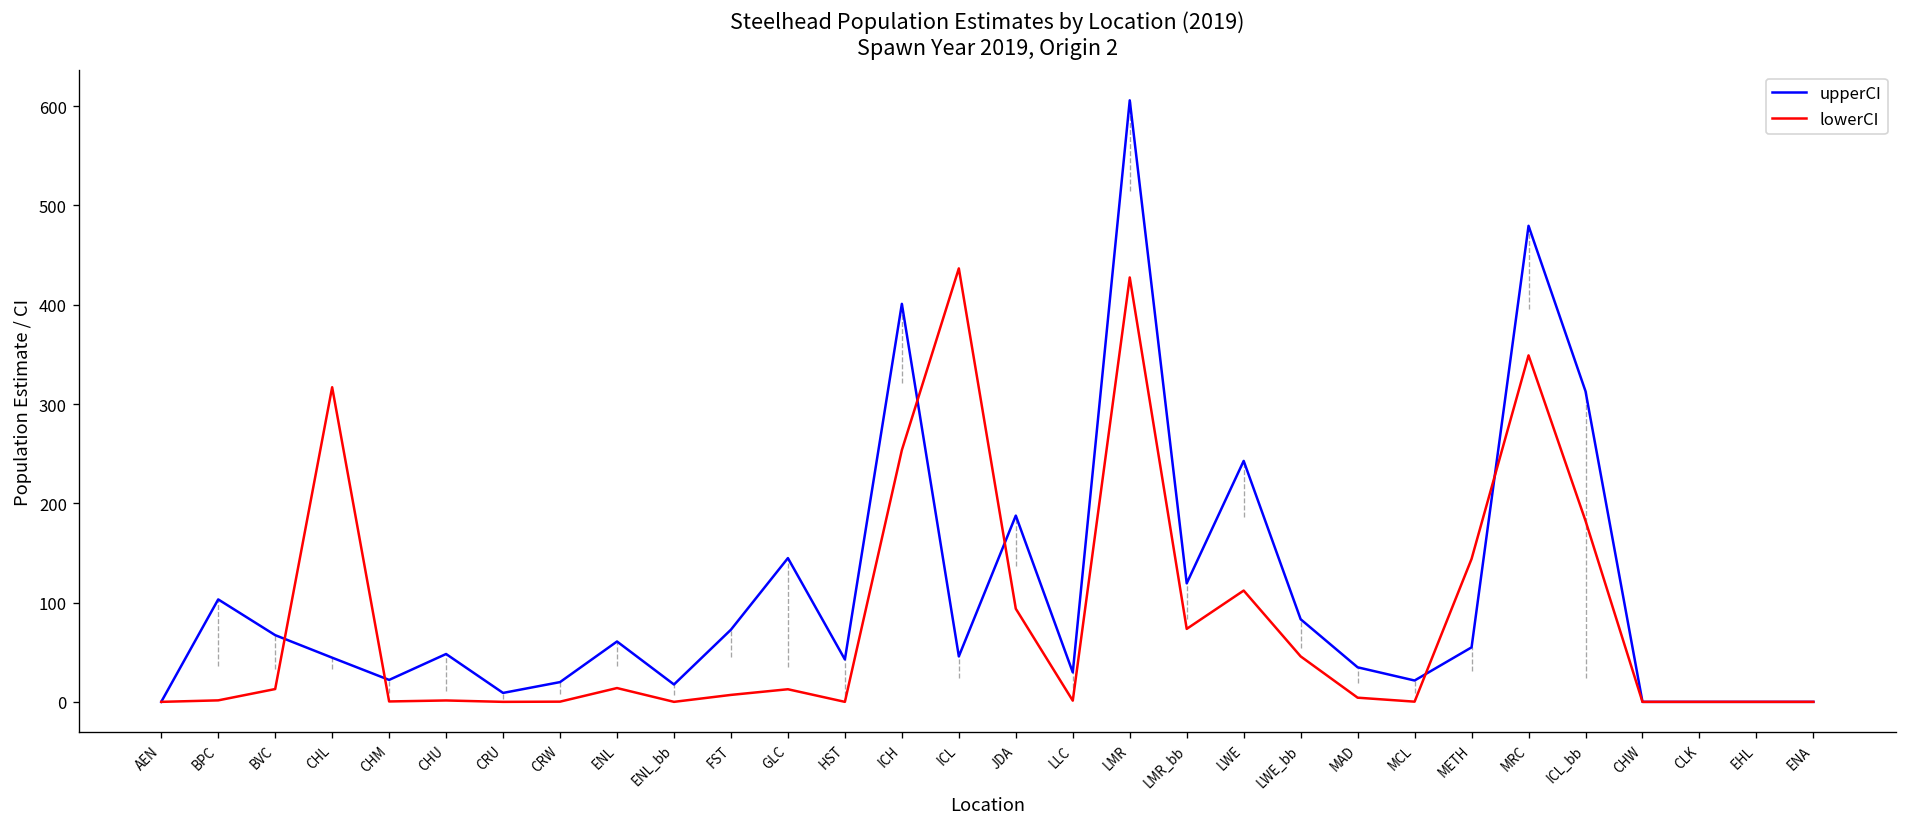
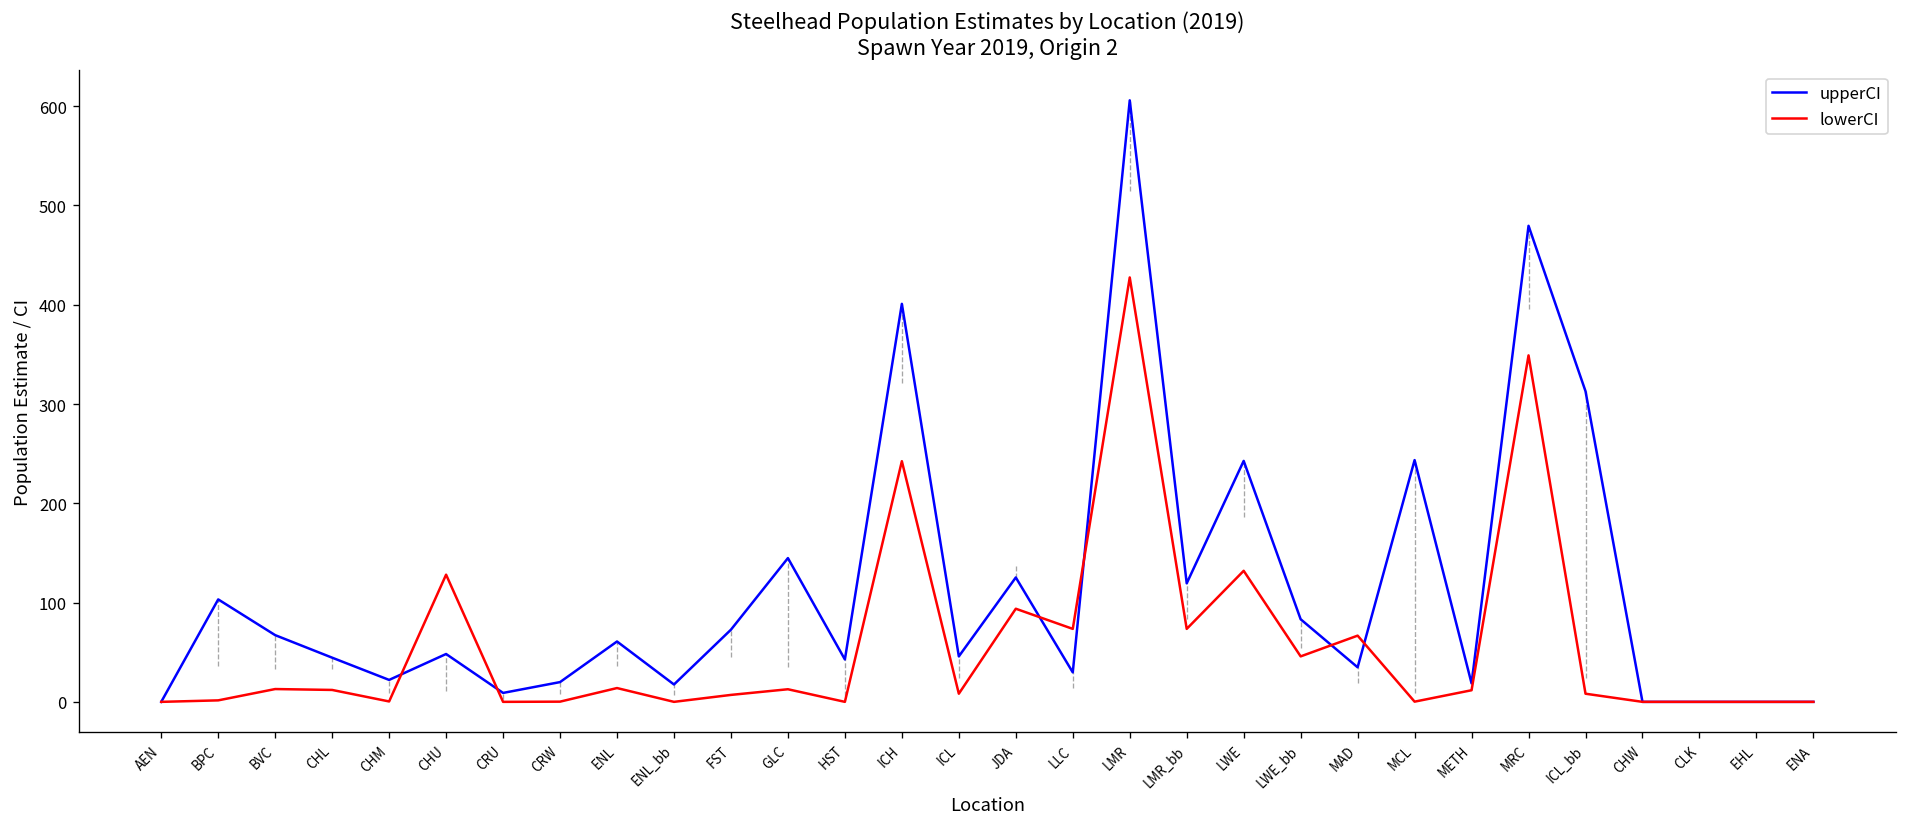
  {
    "upperCI": {
-     "JDA": 190,
-     "MCL": 20,
-     "METH": 50
+     "JDA": 130,
+     "MCL": 240,
+     "METH": 20
    },
    "lowerCI": {
      "BPC": 0,
      "BVC": 10,
-     "CHL": 320,
+     "CHL": 10,
      "CHM": 0,
-     "CHU": 0,
+     "CHU": 130,
      "CRW": 0,
      "ENL": 10,
      "ENL_bb": 0,
      "FST": 10,
      "GLC": 10,
      "HST": 0,
-     "ICH": 250,
-     "ICL": 440,
+     "ICH": 240,
+     "ICL": 10,
      "JDA": 90,
-     "LLC": 0,
+     "LLC": 70,
      "LMR": 430,
      "LMR_bb": 70,
-     "LWE": 110,
+     "LWE": 130,
      "LWE_bb": 50,
-     "MAD": 0,
+     "MAD": 70,
      "MCL": 0,
-     "METH": 140,
+     "METH": 10,
      "MRC": 350,
-     "ICL_bb": 180
+     "ICL_bb": 10
    }
  }
